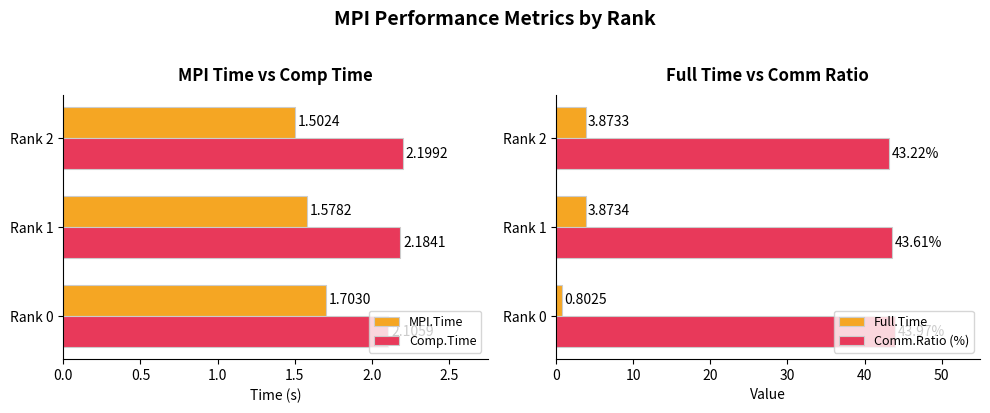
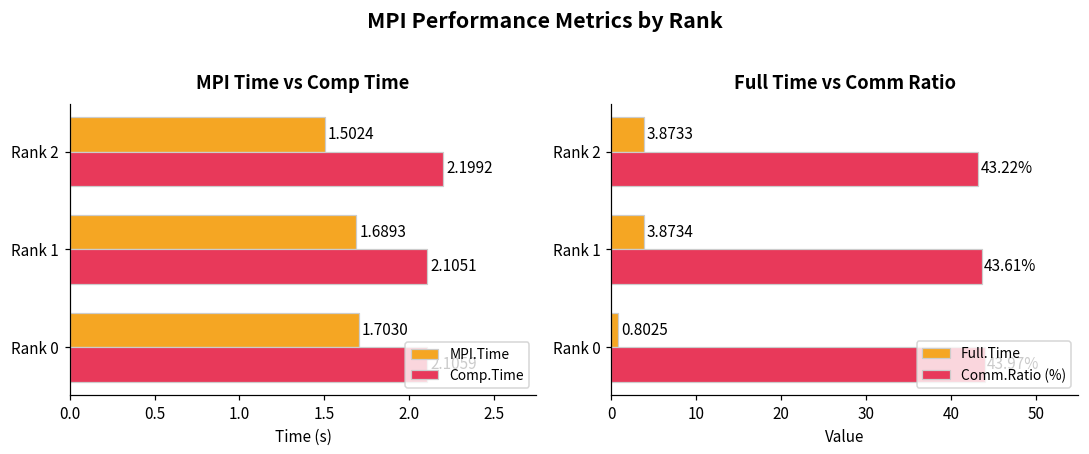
  {
    "MPI Time vs Comp Time": {
      "MPI.Time": {
        "Rank 2": "1.5024",
-       "Rank 1": "1.5782",
+       "Rank 1": "1.6893",
        "Rank 0": "1.7030"
      },
      "Comp.Time": {
        "Rank 2": "2.1992",
-       "Rank 1": "2.1841"
+       "Rank 1": "2.1051"
      }
    },
    "Full Time vs Comm Ratio": {
      "Full.Time": {
        "Rank 2": "3.8733",
        "Rank 1": "3.8734",
        "Rank 0": "0.8025"
      },
      "Comm.Ratio (%)": {
        "Rank 2": "43.22%",
        "Rank 1": "43.61%"
      }
    }
  }
